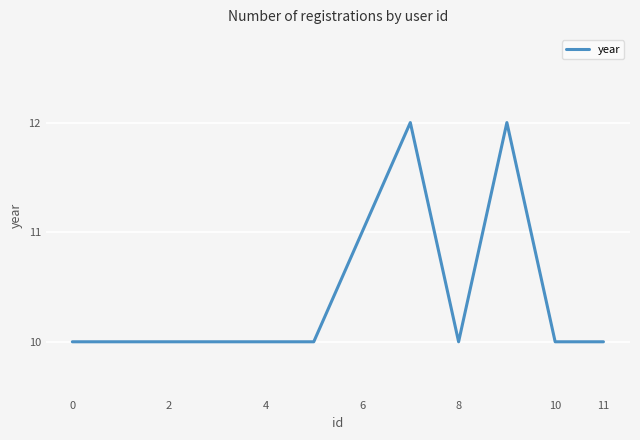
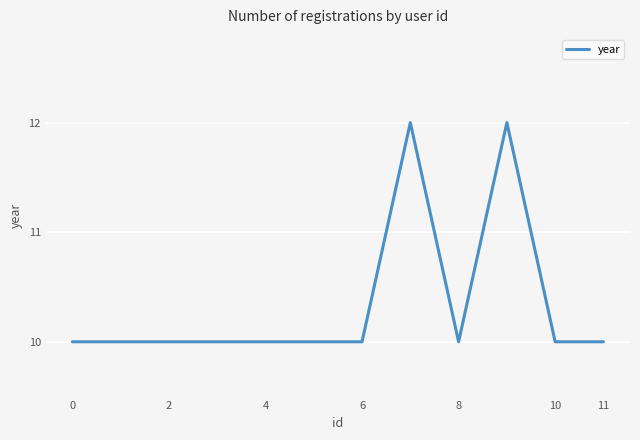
  {
    "0": 10,
    "2": 10,
    "4": 10,
-   "6": 11,
+   "6": 10,
    "8": 10,
    "10": 10,
    "11": 10
  }
